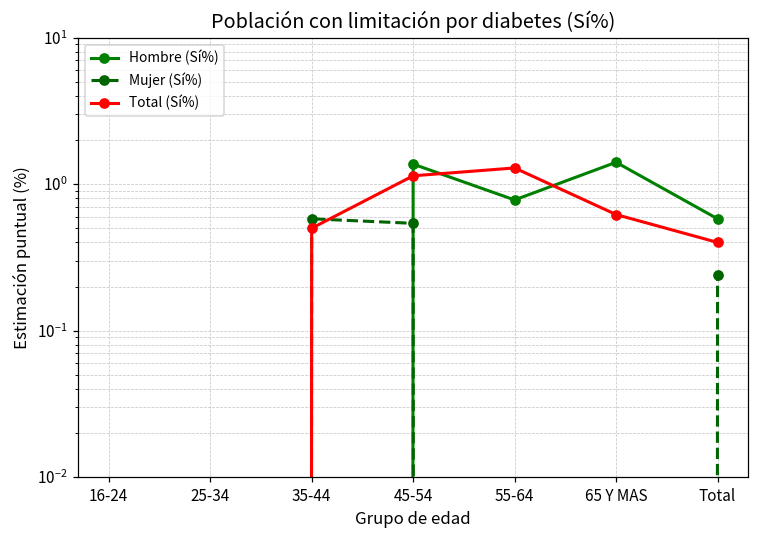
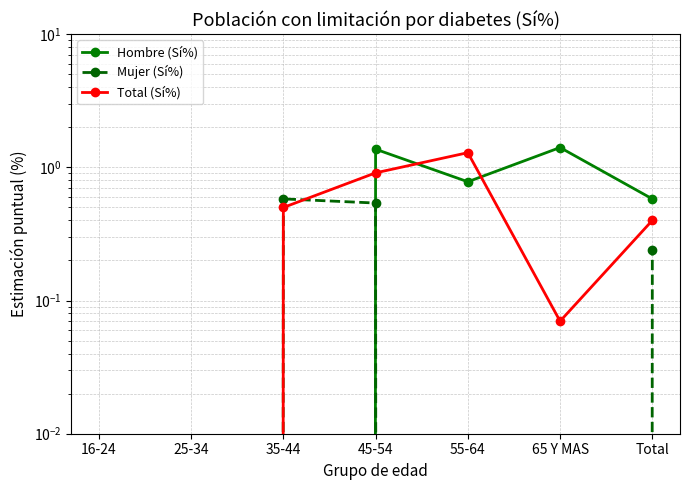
  {
    "Total (Sí%)": {
      "35-44": 0.50,
-     "45-54": 1.1,
+     "45-54": 0.9,
      "55-64": 1.3,
-     "65 Y MAS": 0.6,
+     "65 Y MAS": 0.07,
      "Total": 0.40
    }
  }
